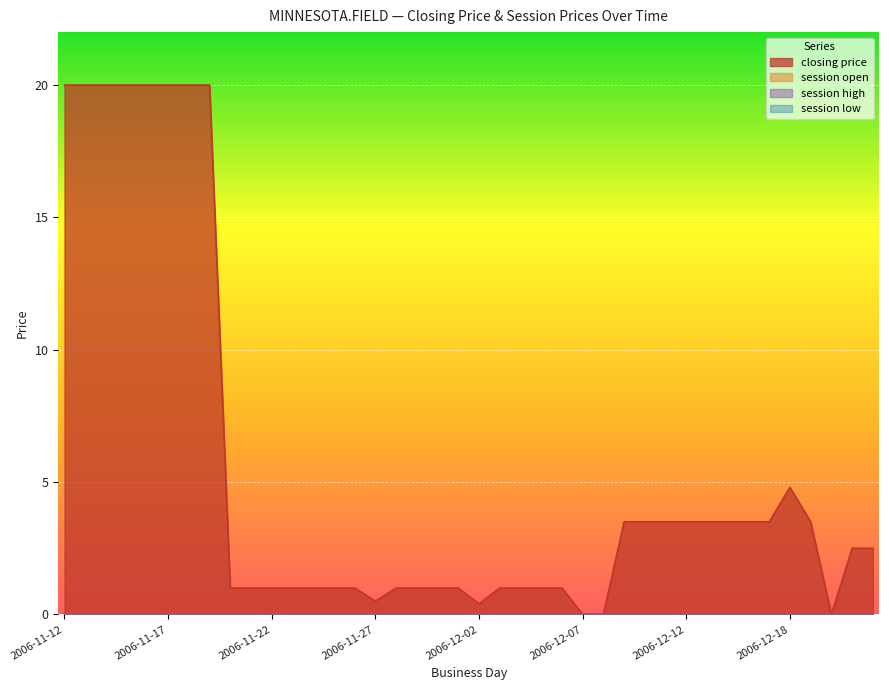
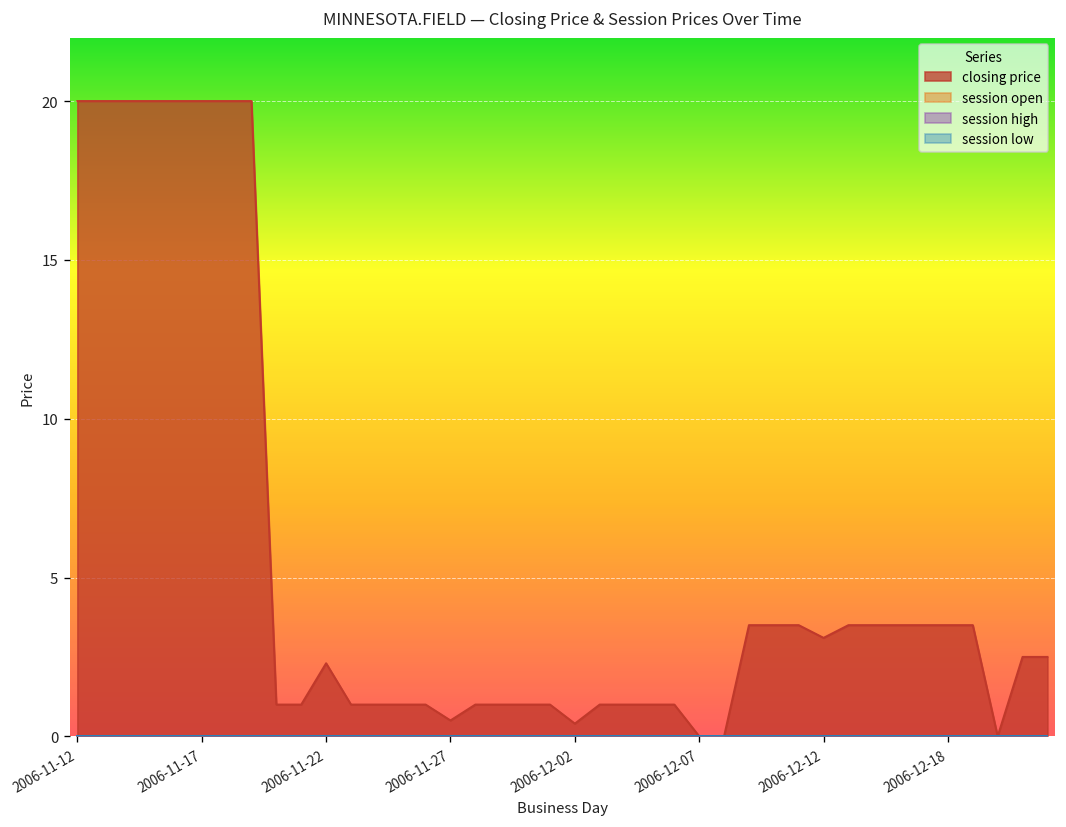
  {
    "closing price": {
      "2006-11-12": 20.0,
      "2006-11-17": 20.0,
-     "2006-11-22": 1.0,
+     "2006-11-22": 2.3,
      "2006-11-27": 0.5,
      "2006-12-02": 0.4,
-     "2006-12-12": 3.5,
-     "2006-12-18": 4.8
+     "2006-12-12": 3.1,
+     "2006-12-18": 3.5
    },
    "session low": {
      "2006-11-12": 0.0,
      "2006-11-17": 0.0,
      "2006-11-22": 0.0,
      "2006-11-27": 0.0,
      "2006-12-02": 0.0,
      "2006-12-12": 0.0,
      "2006-12-18": 0.0
    }
  }
